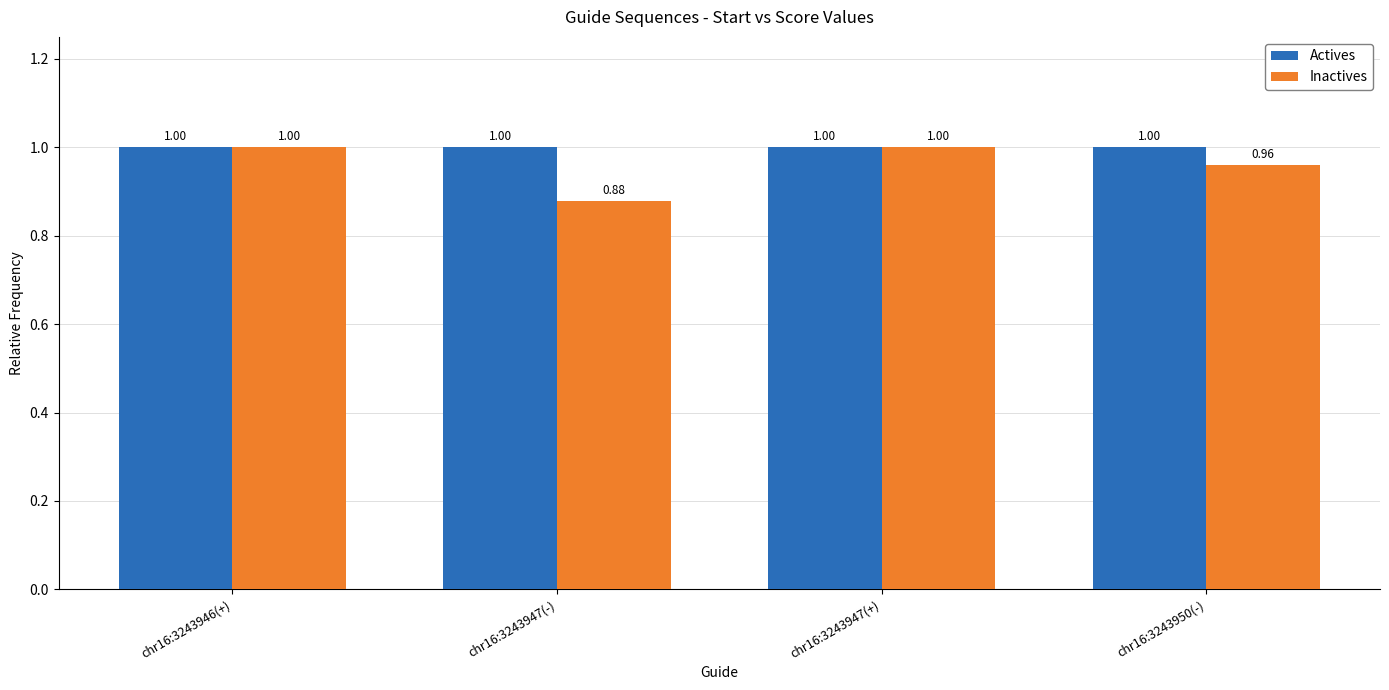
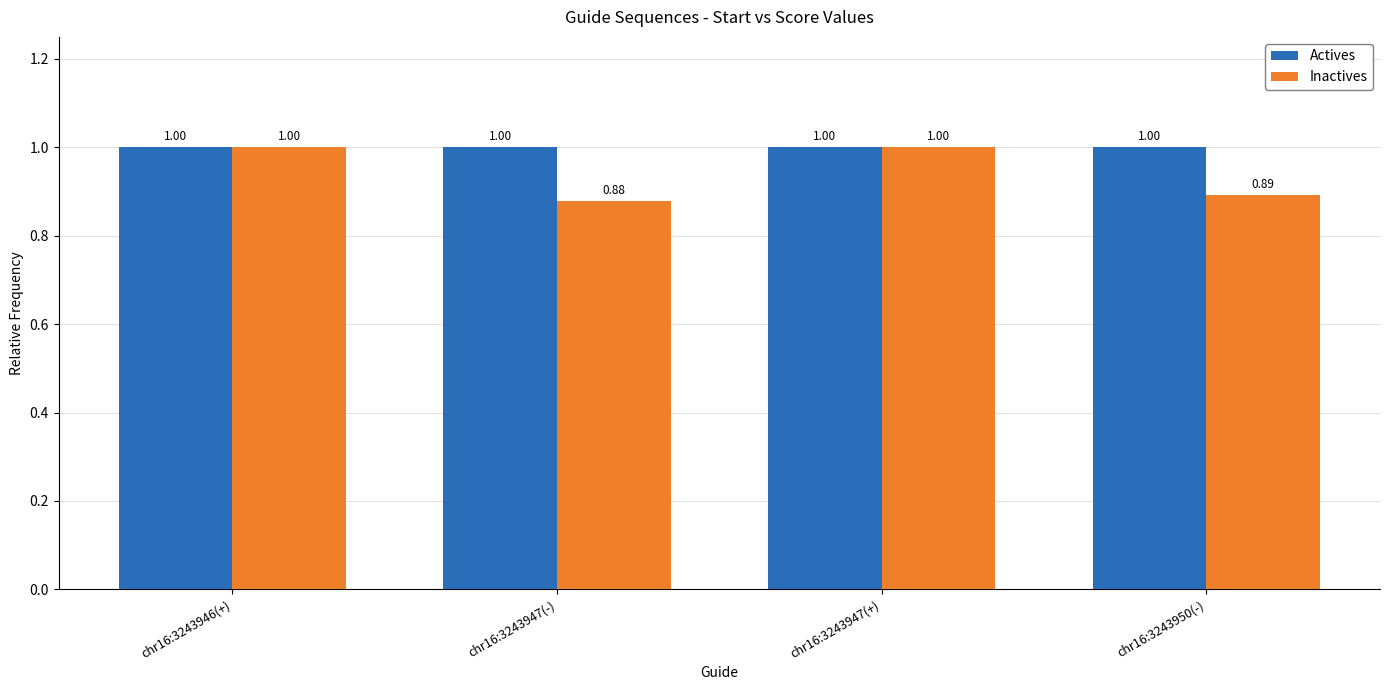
  {
    "Actives": {
      "chr16:3243946(+)": 1.00,
      "chr16:3243947(-)": 1.00,
      "chr16:3243947(+)": 1.00,
      "chr16:3243950(-)": 1.00
    },
    "Inactives": {
      "chr16:3243946(+)": 1.00,
      "chr16:3243947(-)": 0.88,
      "chr16:3243947(+)": 1.00,
-     "chr16:3243950(-)": 0.96
+     "chr16:3243950(-)": 0.89
    }
  }
